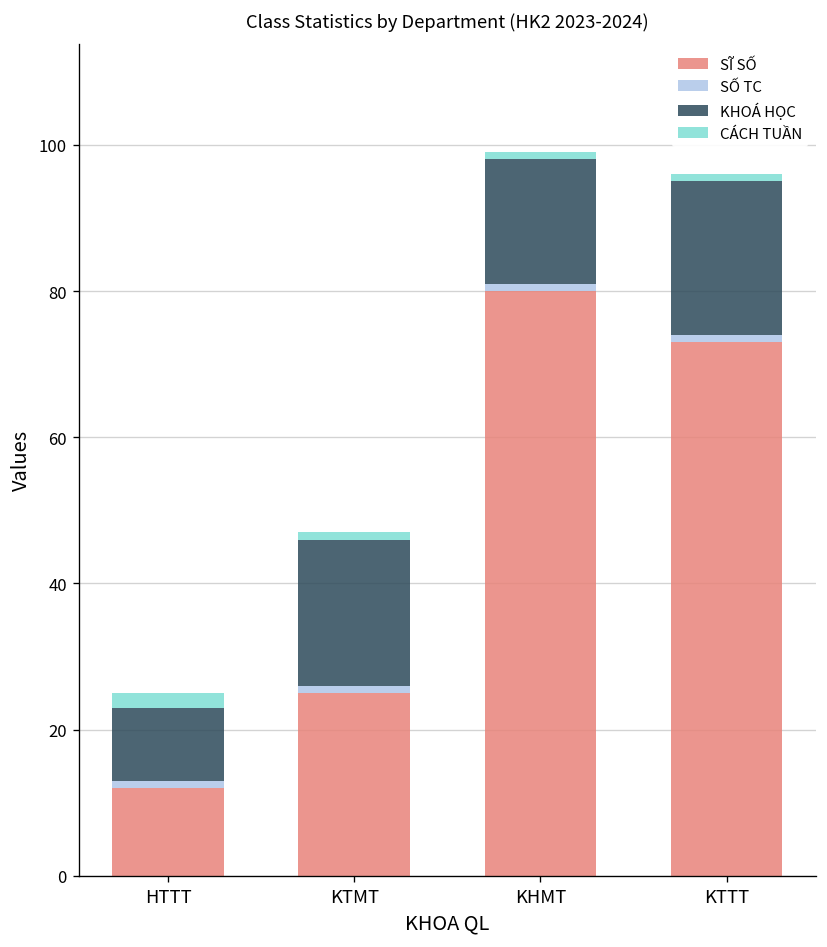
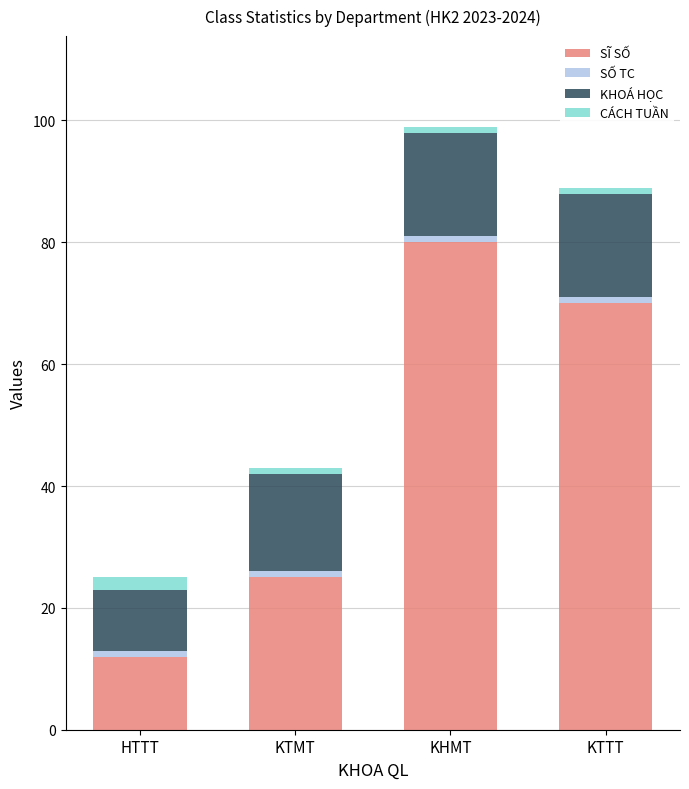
  {
    "SĨ SỐ": {
      "HTTT": 12,
      "KTMT": 25,
      "KHMT": 80,
-     "KTTT": 73
+     "KTTT": 70
    },
    "KHOÁ HỌC": {
      "HTTT": 10,
-     "KTMT": 20,
+     "KTMT": 16,
      "KHMT": 17,
-     "KTTT": 21
+     "KTTT": 17
    }
  }
